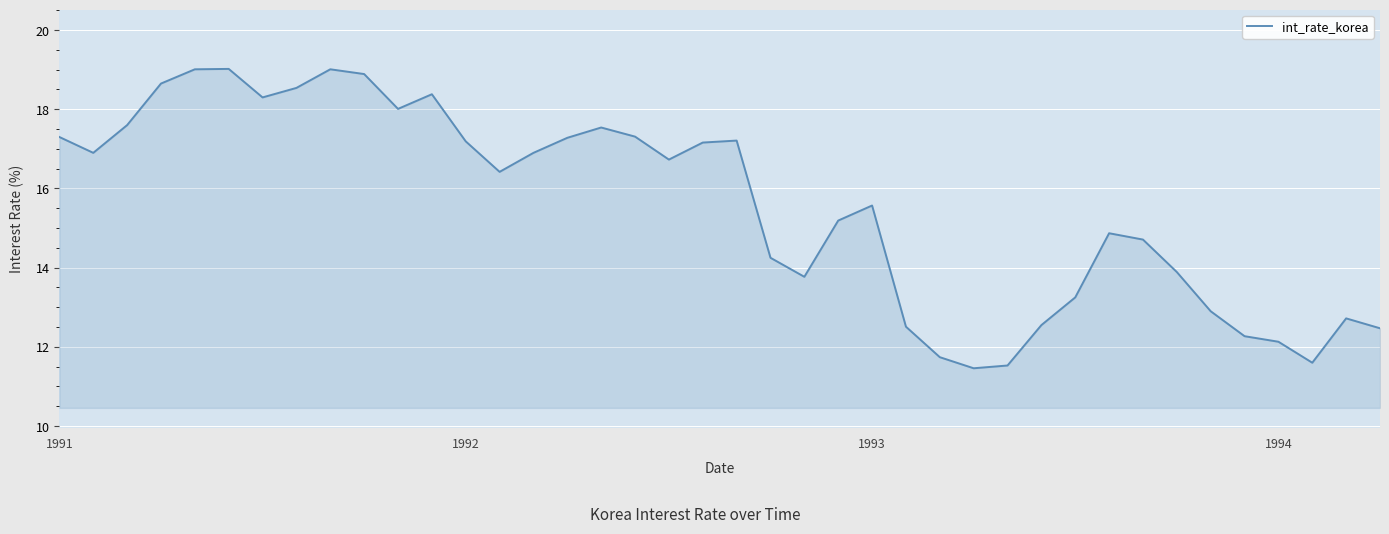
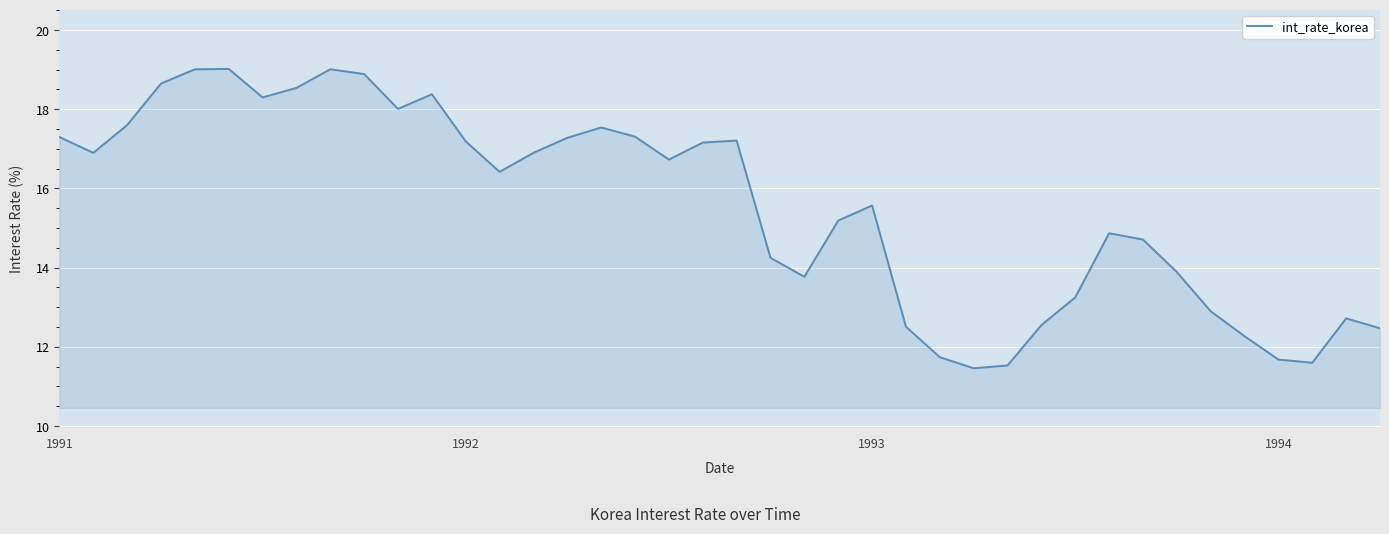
  {
    "1991": 17.3,
    "1992": 17.2,
    "1993": 15.6,
-   "1994": 12.1
+   "1994": 11.7
  }
